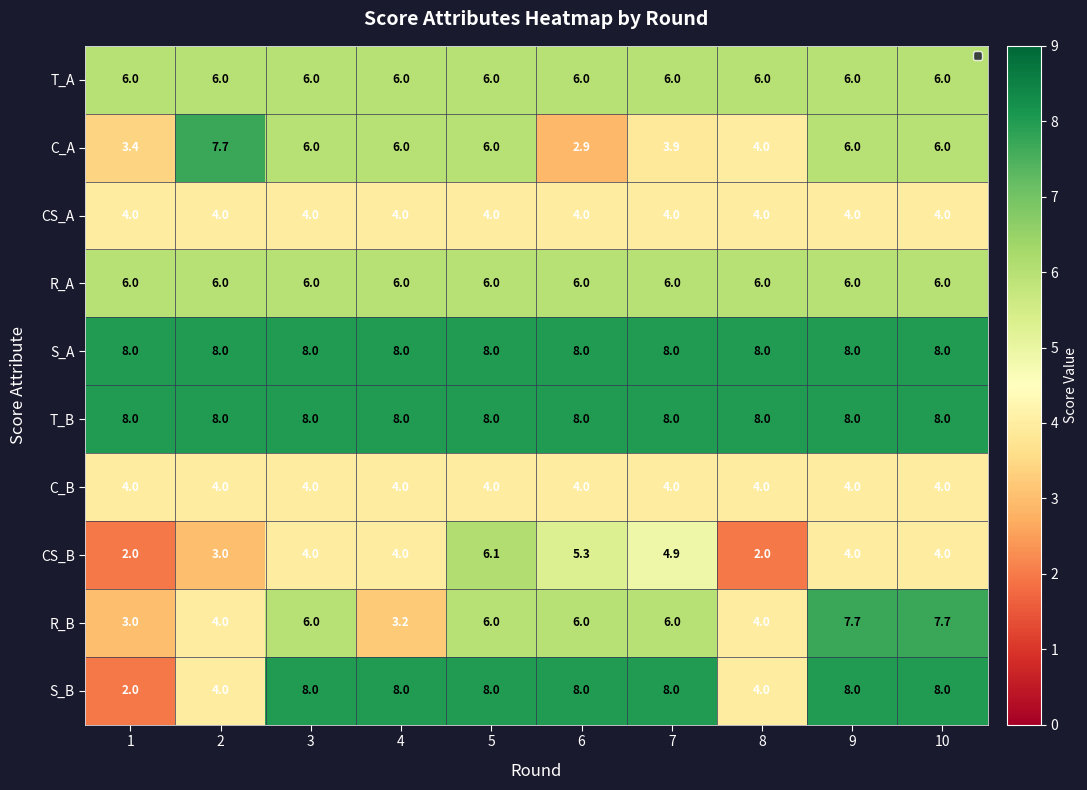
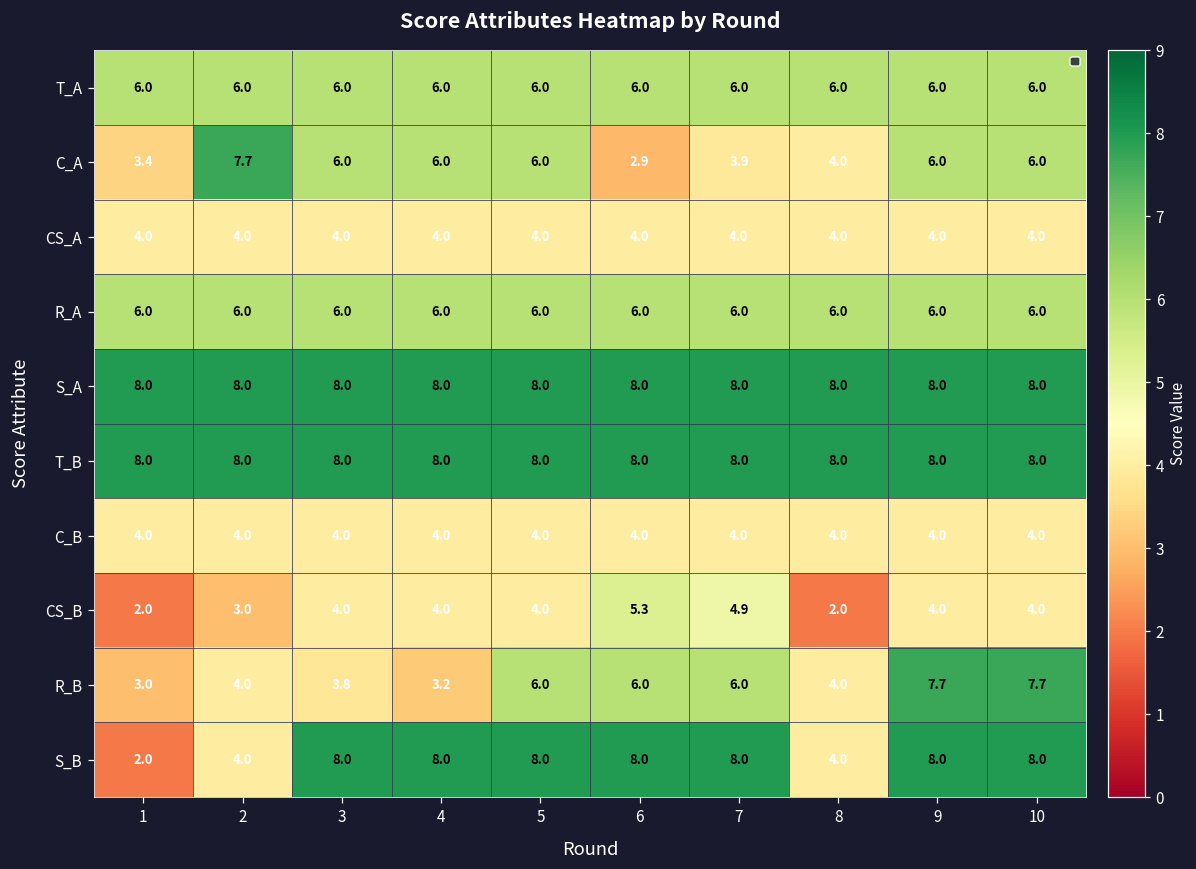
  {
    "T_A": {
      "1": 6.0,
      "2": 6.0,
      "3": 6.0,
      "4": 6.0,
      "5": 6.0,
      "6": 6.0,
      "7": 6.0,
      "8": 6.0,
      "9": 6.0,
      "10": 6.0
    },
    "C_A": {
      "1": 3.4,
      "2": 7.7,
      "3": 6.0,
      "4": 6.0,
      "5": 6.0,
      "6": 2.9,
      "7": 3.9,
      "8": 4.0,
      "9": 6.0,
      "10": 6.0
    },
    "CS_A": {
      "1": 4.0,
      "2": 4.0,
      "3": 4.0,
      "4": 4.0,
      "5": 4.0,
      "6": 4.0,
      "7": 4.0,
      "8": 4.0,
      "9": 4.0,
      "10": 4.0
    },
    "R_A": {
      "1": 6.0,
      "2": 6.0,
      "3": 6.0,
      "4": 6.0,
      "5": 6.0,
      "6": 6.0,
      "7": 6.0,
      "8": 6.0,
      "9": 6.0,
      "10": 6.0
    },
    "S_A": {
      "1": 8.0,
      "2": 8.0,
      "3": 8.0,
      "4": 8.0,
      "5": 8.0,
      "6": 8.0,
      "7": 8.0,
      "8": 8.0,
      "9": 8.0,
      "10": 8.0
    },
    "T_B": {
      "1": 8.0,
      "2": 8.0,
      "3": 8.0,
      "4": 8.0,
      "5": 8.0,
      "6": 8.0,
      "7": 8.0,
      "8": 8.0,
      "9": 8.0,
      "10": 8.0
    },
    "C_B": {
      "1": 4.0,
      "2": 4.0,
      "3": 4.0,
      "4": 4.0,
      "5": 4.0,
      "6": 4.0,
      "7": 4.0,
      "8": 4.0,
      "9": 4.0,
      "10": 4.0
    },
    "CS_B": {
      "1": 2.0,
      "2": 3.0,
      "3": 4.0,
      "4": 4.0,
-     "5": 6.1,
+     "5": 4.0,
      "6": 5.3,
      "7": 4.9,
      "8": 2.0,
      "9": 4.0,
      "10": 4.0
    },
    "R_B": {
      "1": 3.0,
      "2": 4.0,
-     "3": 6.0,
+     "3": 3.8,
      "4": 3.2,
      "5": 6.0,
      "6": 6.0,
      "7": 6.0,
      "8": 4.0,
      "9": 7.7,
      "10": 7.7
    },
    "S_B": {
      "1": 2.0,
      "2": 4.0,
      "3": 8.0,
      "4": 8.0,
      "5": 8.0,
      "6": 8.0,
      "7": 8.0,
      "8": 4.0,
      "9": 8.0,
      "10": 8.0
    }
  }
